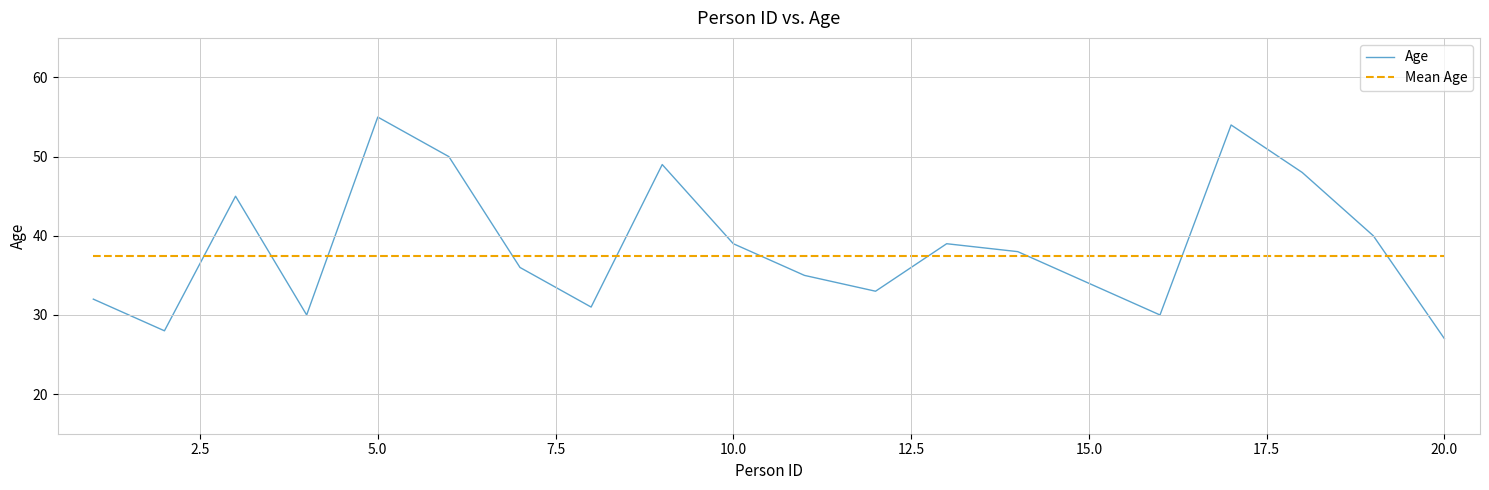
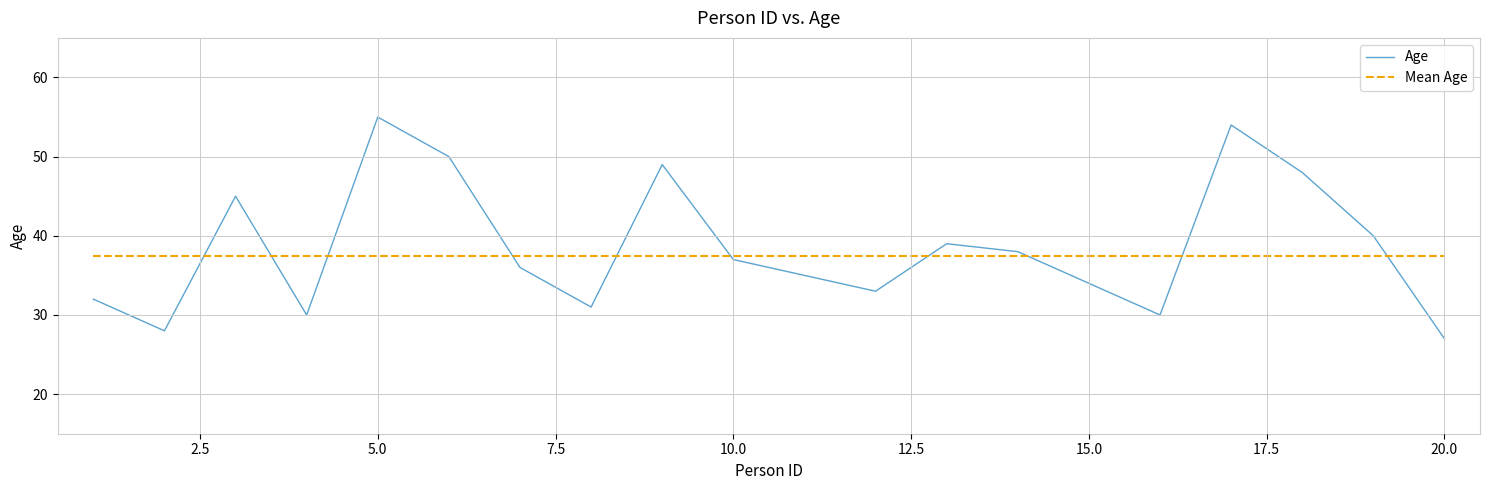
  {
    "Age": {
      "5.0": 55,
-     "10.0": 39,
+     "10.0": 37,
      "15.0": 34,
      "20.0": 27
    },
    "Mean Age": {
      "5.0": 38,
      "10.0": 38,
      "15.0": 38,
      "20.0": 38
    }
  }
